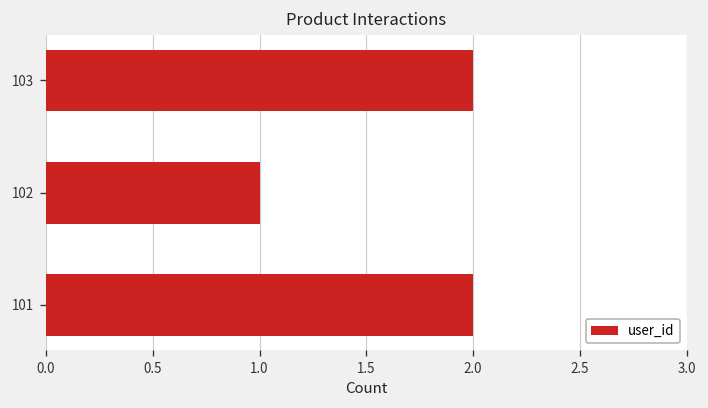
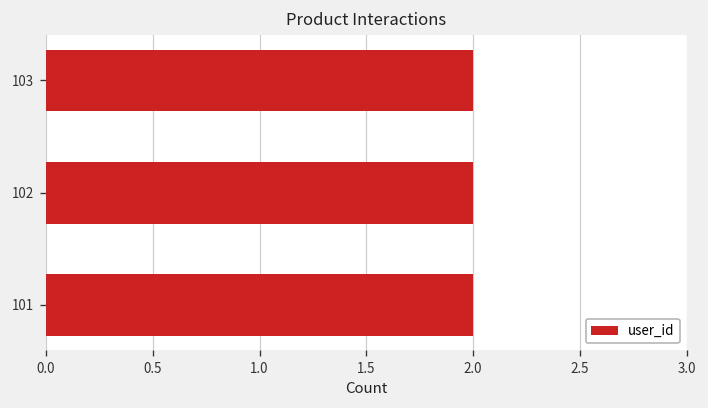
  {
    "103": 2,
-   "102": 1,
+   "102": 2,
    "101": 2
  }
